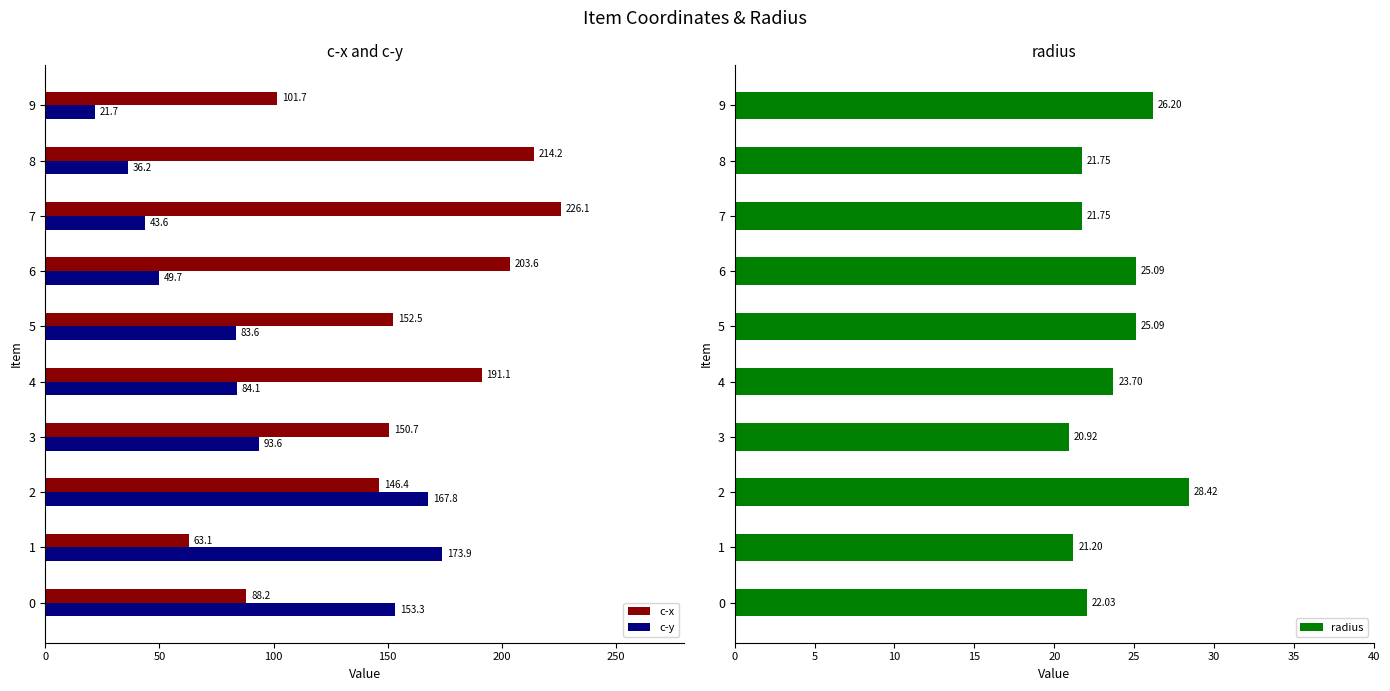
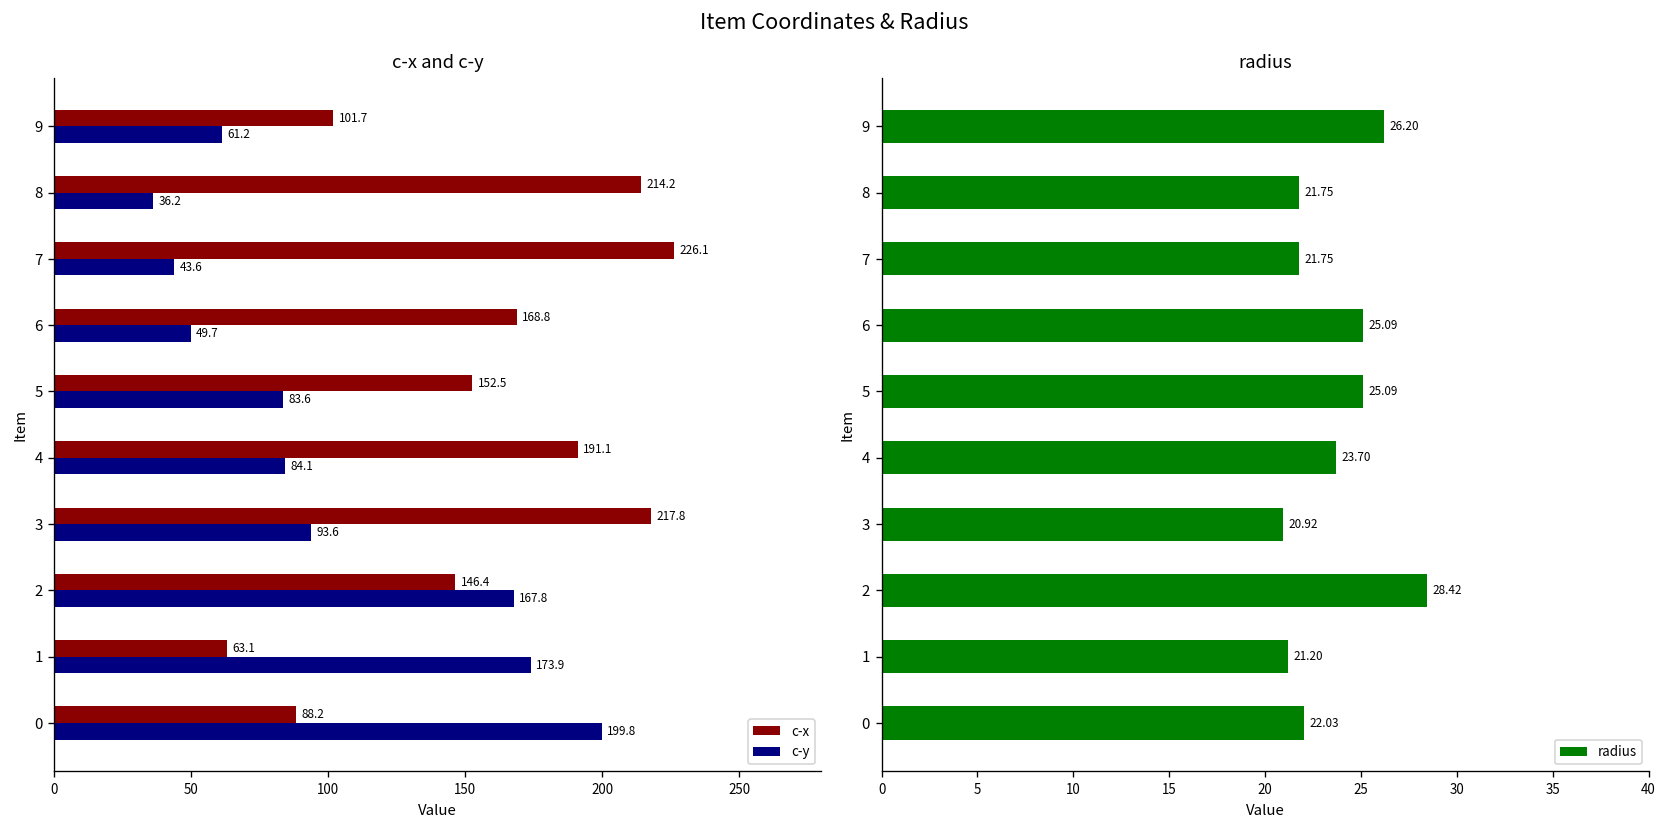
  {
    "c-x and c-y": {
      "c-x": {
        "9": 101.7,
        "8": 214.2,
        "7": 226.1,
-       "6": 203.6,
+       "6": 168.8,
        "5": 152.5,
        "4": 191.1,
-       "3": 150.7,
+       "3": 217.8,
        "2": 146.4,
        "1": 63.1,
        "0": 88.2
      },
      "c-y": {
-       "9": 21.7,
+       "9": 61.2,
        "8": 36.2,
        "7": 43.6,
        "6": 49.7,
        "5": 83.6,
        "4": 84.1,
        "3": 93.6,
        "2": 167.8,
        "1": 173.9,
-       "0": 153.3
+       "0": 199.8
      }
    },
    "radius": {
      "9": 26.20,
      "8": 21.75,
      "7": 21.75,
      "6": 25.09,
      "5": 25.09,
      "4": 23.70,
      "3": 20.92,
      "2": 28.42,
      "1": 21.20,
      "0": 22.03
    }
  }
